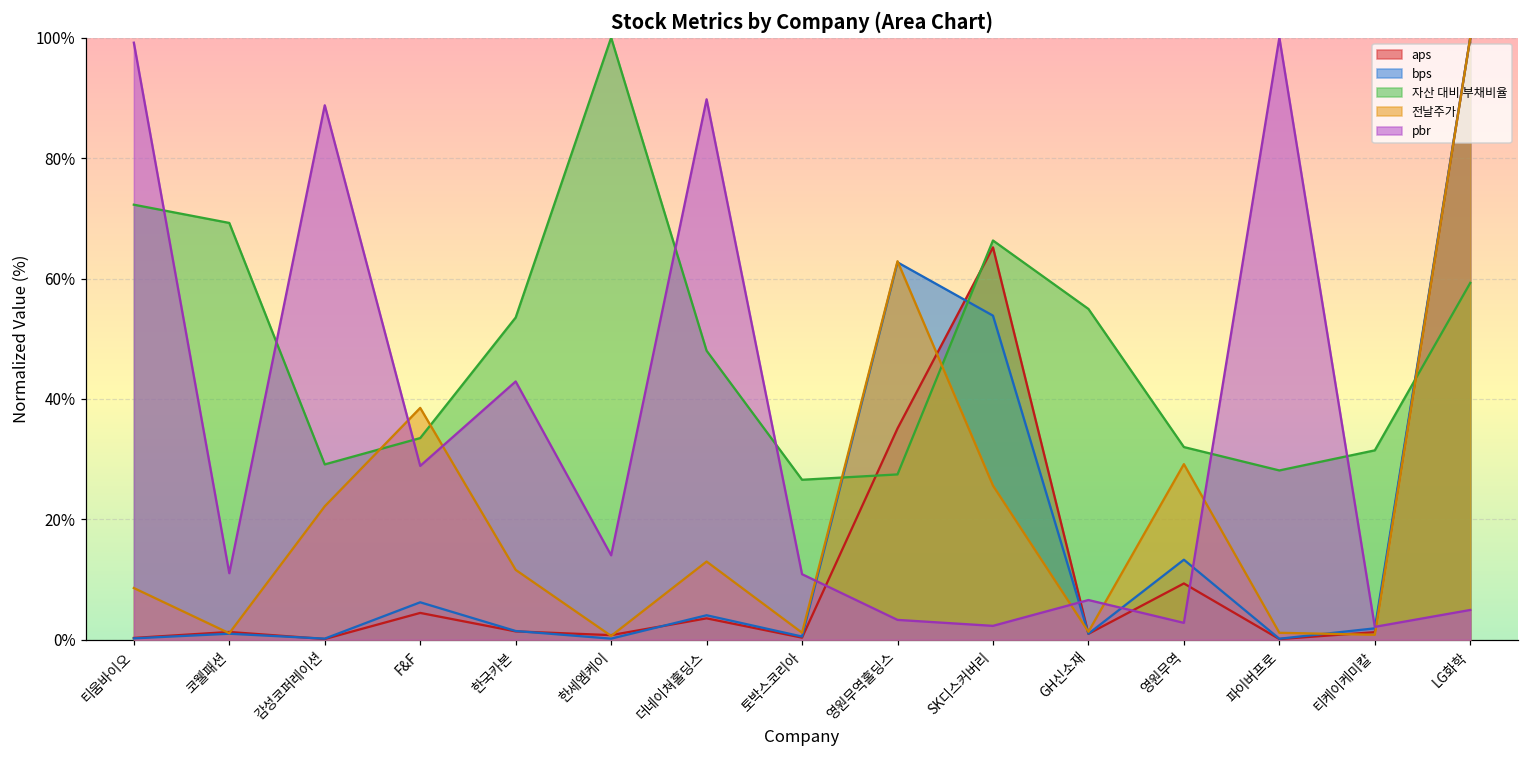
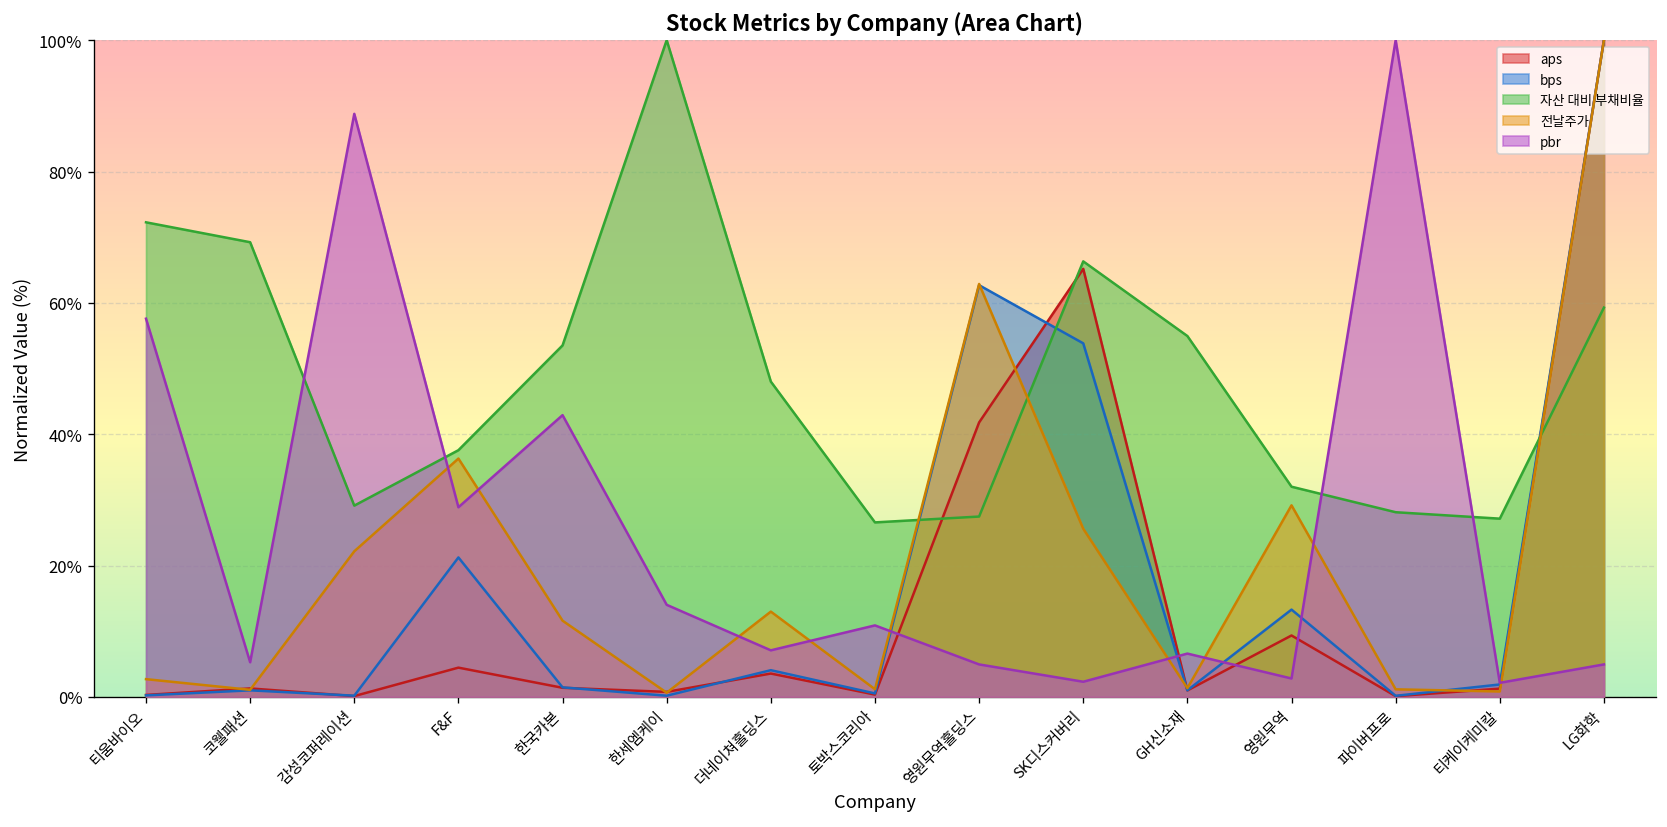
  {
    "aps": {
      "F&F": "4%",
      "더네이쳐홀딩스": "4%",
-     "영원무역홀딩스": "35%",
+     "영원무역홀딩스": "42%",
      "SK디스커버리": "65%",
      "영원무역": "9%"
    },
    "bps": {
-     "F&F": "6%",
+     "F&F": "21%",
      "더네이쳐홀딩스": "4%",
      "SK디스커버리": "54%",
      "영원무역": "13%"
    },
    "자산 대비 부채비율": {
      "티움바이오": "72%",
      "코웰패션": "69%",
      "감성코퍼레이션": "29%",
-     "F&F": "34%",
+     "F&F": "38%",
      "한국카본": "54%",
      "한세엠케이": "100%",
      "더네이쳐홀딩스": "48%",
      "토박스코리아": "27%",
      "영원무역홀딩스": "27%",
      "SK디스커버리": "66%",
      "GH신소재": "55%",
      "영원무역": "32%",
      "파이버프로": "28%",
-     "티케이케미칼": "31%",
+     "티케이케미칼": "27%",
      "LG화학": "59%"
    },
    "전날주가": {
-     "티움바이오": "9%",
+     "티움바이오": "3%",
      "감성코퍼레이션": "22%",
-     "F&F": "39%",
+     "F&F": "36%",
      "한국카본": "12%",
      "더네이쳐홀딩스": "13%",
      "토박스코리아": "1%",
      "SK디스커버리": "26%",
      "영원무역": "29%",
      "파이버프로": "1%"
    },
    "pbr": {
-     "티움바이오": "99%",
-     "코웰패션": "11%",
+     "티움바이오": "58%",
+     "코웰패션": "5%",
      "감성코퍼레이션": "89%",
      "F&F": "29%",
      "한국카본": "43%",
      "한세엠케이": "14%",
-     "더네이쳐홀딩스": "90%",
+     "더네이쳐홀딩스": "7%",
      "토박스코리아": "11%",
-     "영원무역홀딩스": "3%",
+     "영원무역홀딩스": "5%",
      "SK디스커버리": "2%",
      "GH신소재": "7%",
      "영원무역": "3%",
      "파이버프로": "100%",
      "LG화학": "5%"
    }
  }
